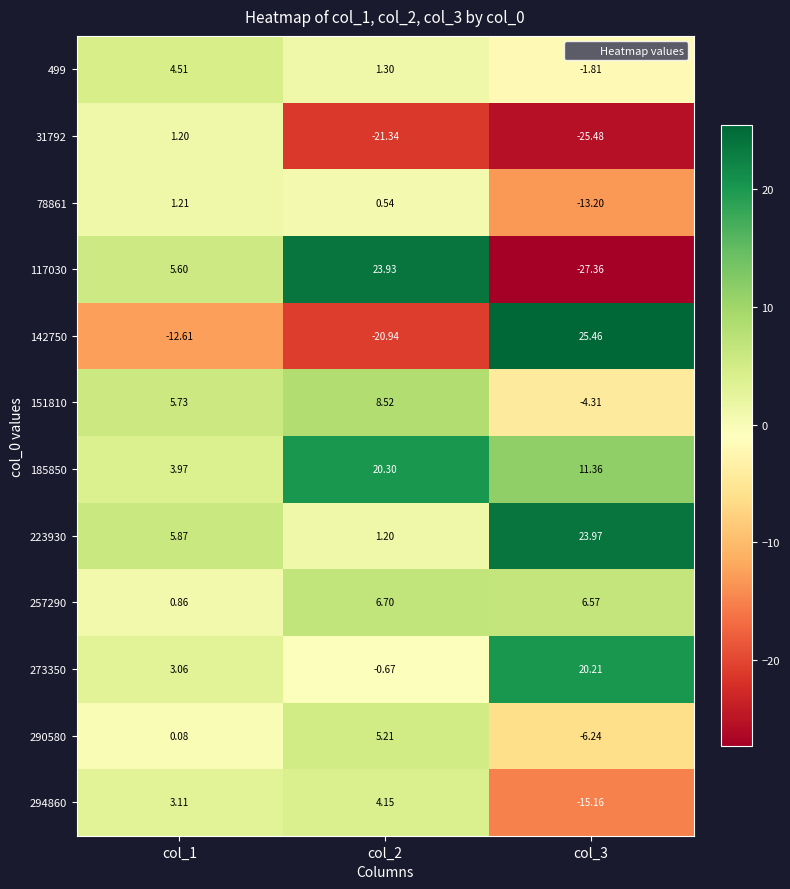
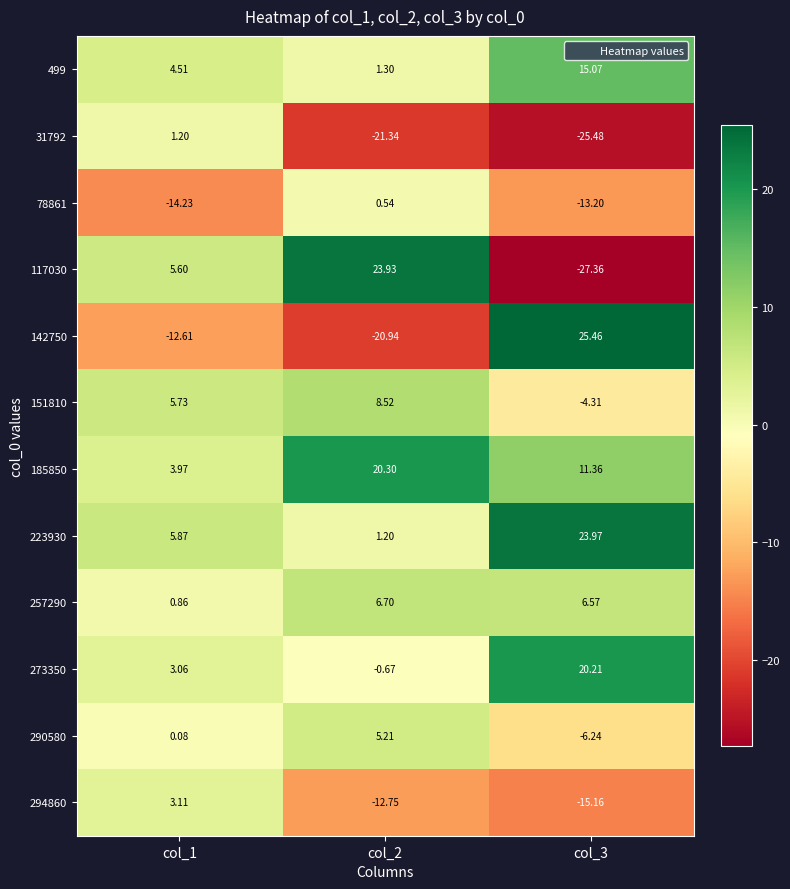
  {
    "499": {
      "col_1": 4.51,
      "col_2": 1.30,
-     "col_3": -1.81
+     "col_3": 15.07
    },
    "31792": {
      "col_1": 1.20,
      "col_2": -21.34,
      "col_3": -25.48
    },
    "78861": {
-     "col_1": 1.21,
+     "col_1": -14.23,
      "col_2": 0.54,
      "col_3": -13.20
    },
    "117030": {
      "col_1": 5.60,
      "col_2": 23.93,
      "col_3": -27.36
    },
    "142750": {
      "col_1": -12.61,
      "col_2": -20.94,
      "col_3": 25.46
    },
    "151810": {
      "col_1": 5.73,
      "col_2": 8.52,
      "col_3": -4.31
    },
    "185850": {
      "col_1": 3.97,
      "col_2": 20.30,
      "col_3": 11.36
    },
    "223930": {
      "col_1": 5.87,
      "col_2": 1.20,
      "col_3": 23.97
    },
    "257290": {
      "col_1": 0.86,
      "col_2": 6.70,
      "col_3": 6.57
    },
    "273350": {
      "col_1": 3.06,
      "col_2": -0.67,
      "col_3": 20.21
    },
    "290580": {
      "col_1": 0.08,
      "col_2": 5.21,
      "col_3": -6.24
    },
    "294860": {
      "col_1": 3.11,
-     "col_2": 4.15,
+     "col_2": -12.75,
      "col_3": -15.16
    }
  }
